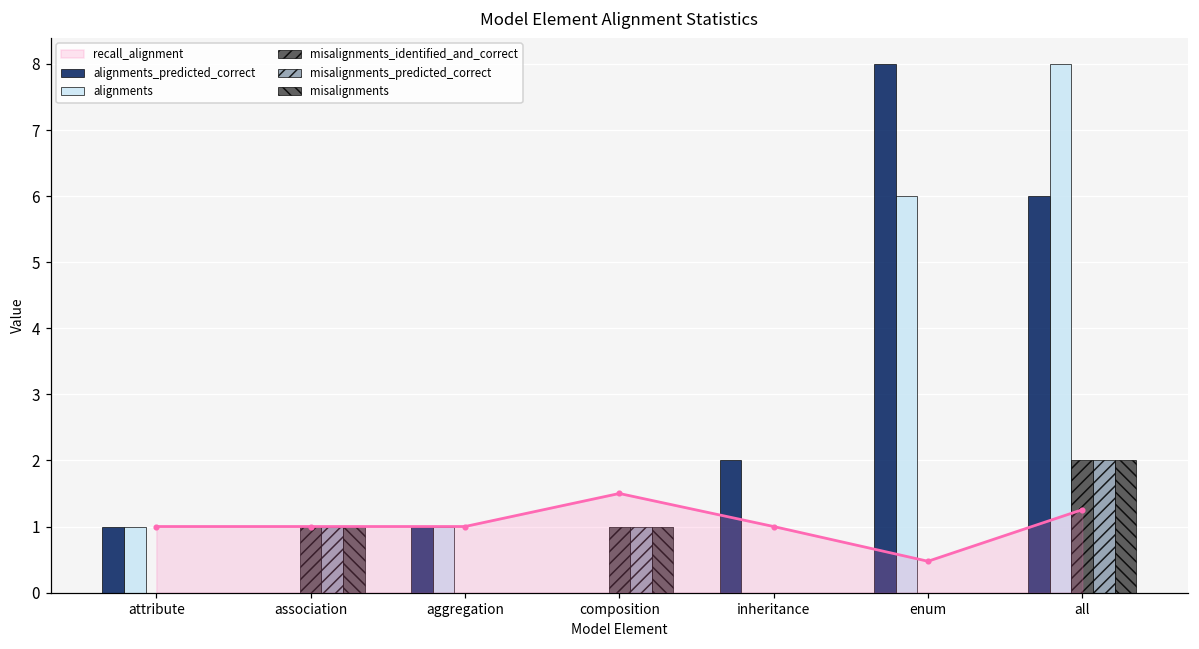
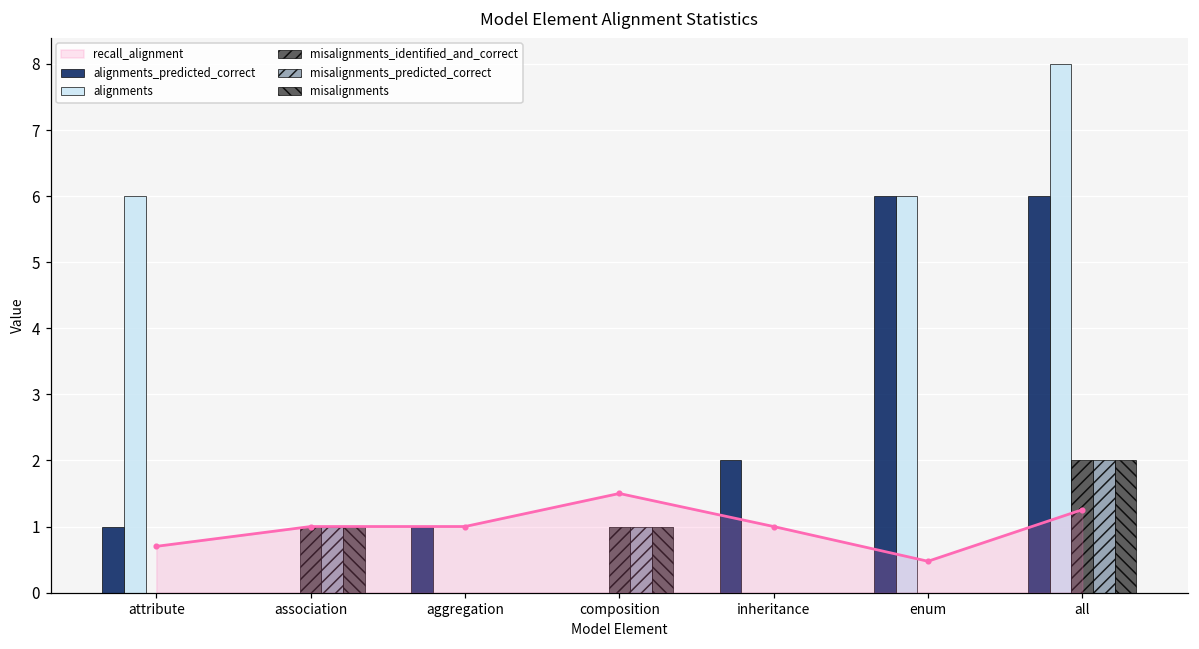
  {
    "alignments_predicted_correct": {
      "attribute": 1,
      "association": 0,
      "aggregation": 1,
      "composition": 0,
      "inheritance": 2,
-     "enum": 8,
+     "enum": 6,
      "all": 6
    },
    "recall_alignment": {
-     "attribute": 1.0,
+     "attribute": 0.7,
      "association": 1.0,
      "aggregation": 1.0,
      "composition": 1.5,
      "inheritance": 1.0,
      "enum": 0.5,
      "all": 1.3
    },
    "alignments": {
-     "attribute": 1,
+     "attribute": 6,
      "association": 0,
-     "aggregation": 1,
+     "aggregation": 0,
      "composition": 0,
      "inheritance": 0,
      "enum": 6,
      "all": 8
    },
    "misalignments_predicted_correct": {
      "attribute": 0.0,
      "association": 1.0,
      "aggregation": 0.0,
      "composition": 1.0,
      "inheritance": 0.0,
      "enum": 0.0,
      "all": 2.0
    }
  }
